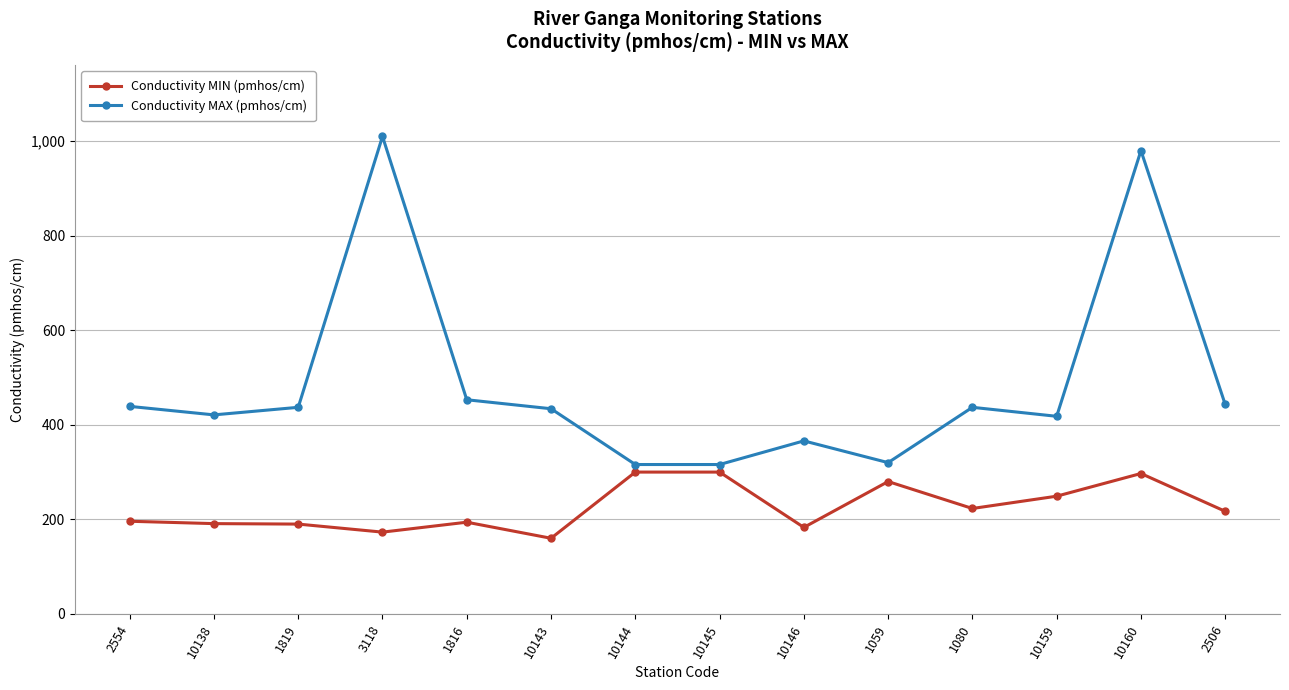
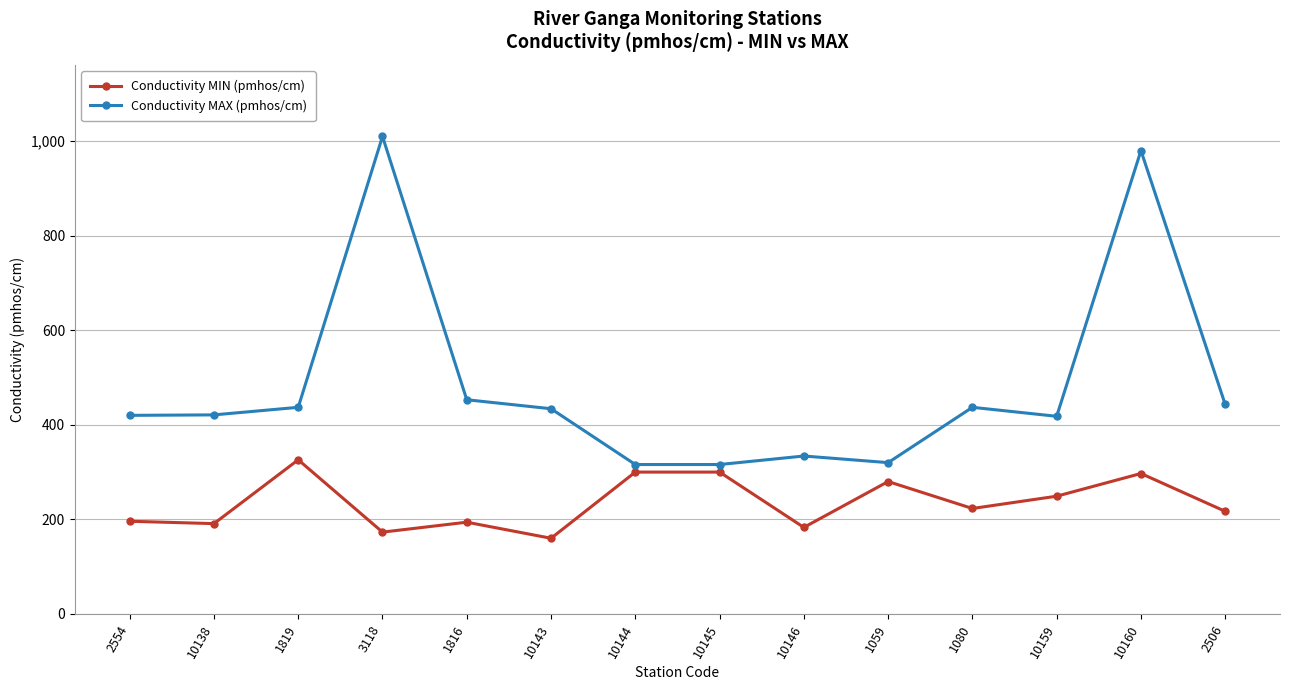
  {
    "Conductivity MIN (pmhos/cm)": {
      "2554": "200",
      "10138": "190",
-     "1819": "190",
+     "1819": "330",
      "3118": "170",
      "1816": "190",
      "10143": "160",
      "10144": "300",
      "10145": "300",
      "10146": "180",
      "1059": "280",
      "1080": "220",
      "10159": "250",
      "10160": "300",
      "2506": "220"
    },
    "Conductivity MAX (pmhos/cm)": {
-     "2554": "440",
+     "2554": "420",
      "10138": "420",
      "1819": "440",
      "3118": "1,010",
      "1816": "450",
      "10143": "430",
      "10144": "320",
      "10145": "320",
-     "10146": "370",
+     "10146": "330",
      "1059": "320",
      "1080": "440",
      "10159": "420",
      "10160": "980",
      "2506": "440"
    }
  }
